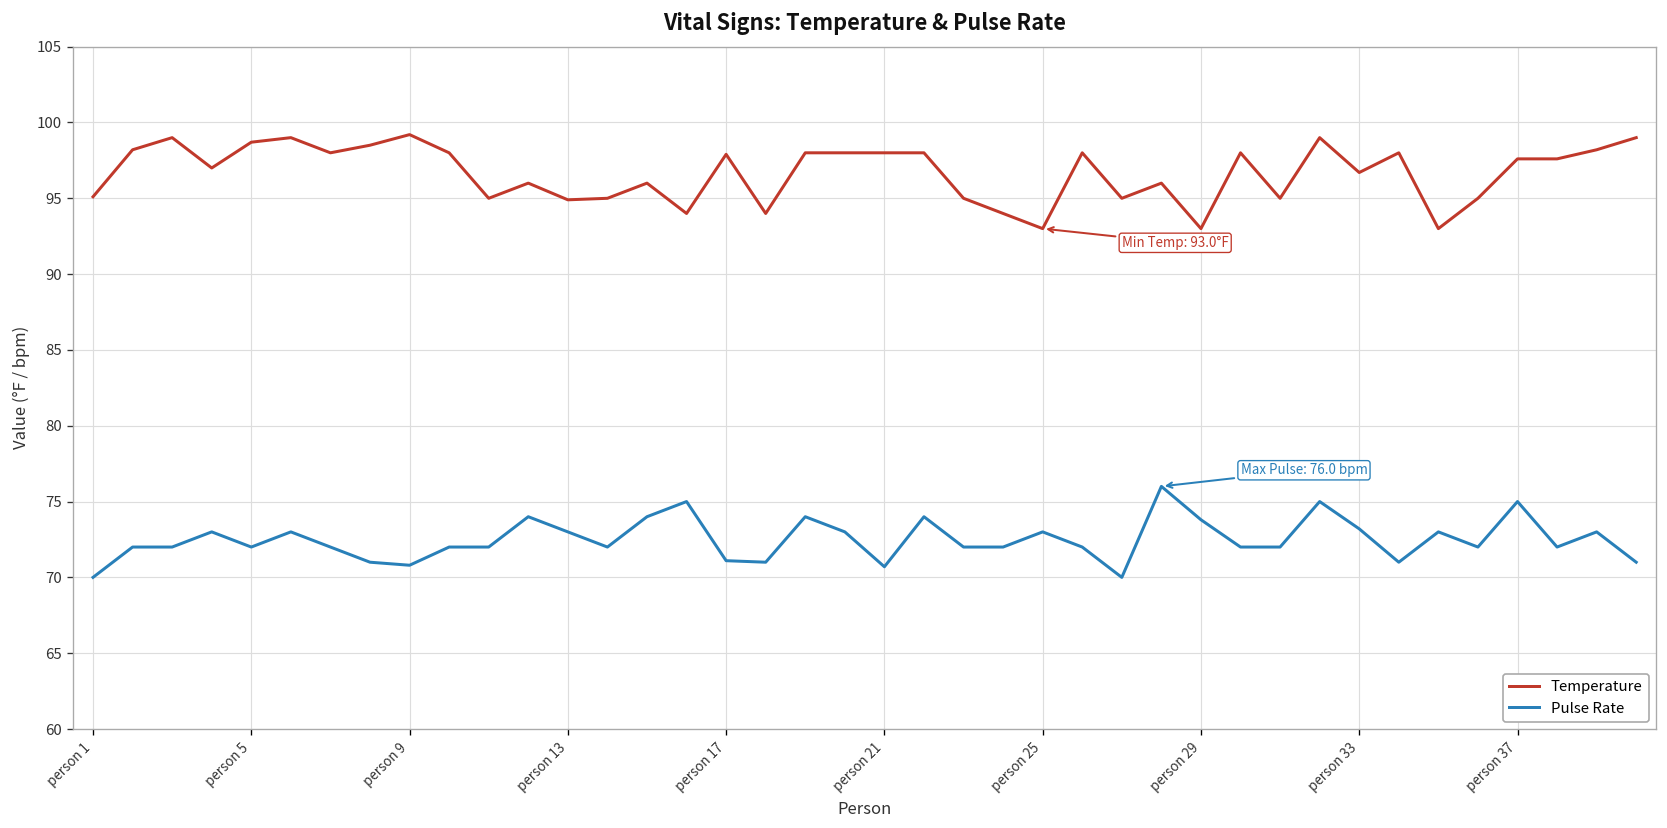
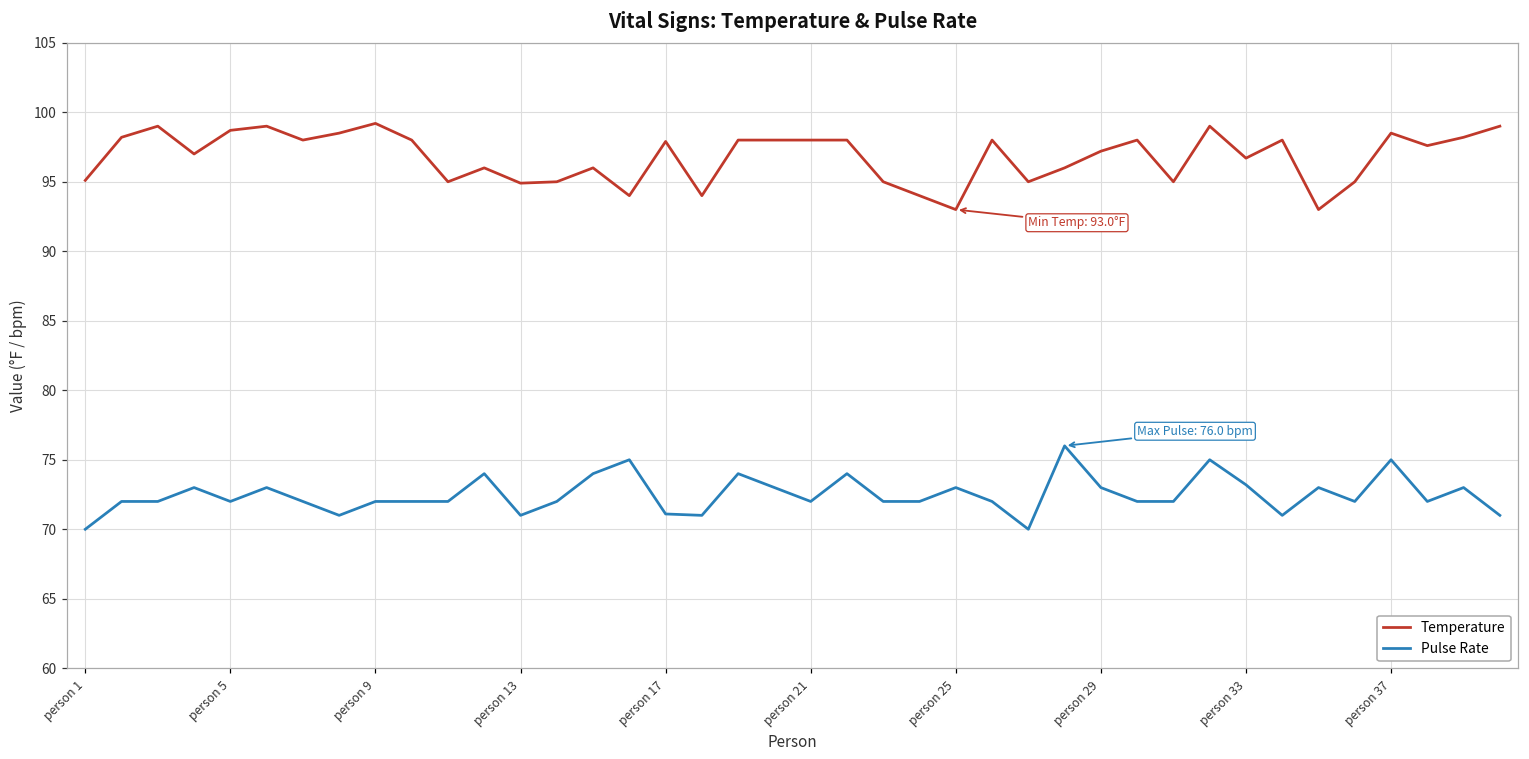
  {
    "Temperature": {
      "person 1": 95.1,
      "person 5": 98.7,
      "person 9": 99.2,
      "person 13": 94.9,
      "person 17": 97.9,
      "person 21": 98.0,
      "person 25": 93.0,
-     "person 29": 93.0,
+     "person 29": 97.2,
      "person 33": 96.7,
-     "person 37": 97.6
+     "person 37": 98.5
    },
    "Pulse Rate": {
      "person 1": 70.0,
      "person 5": 72.0,
-     "person 9": 70.8,
-     "person 13": 73,
+     "person 9": 72.0,
+     "person 13": 71,
      "person 17": 71.1,
-     "person 21": 70.7,
+     "person 21": 72.0,
      "person 25": 73.0,
-     "person 29": 73.8,
+     "person 29": 73.0,
      "person 33": 73.2,
      "person 37": 75.0
    }
  }
